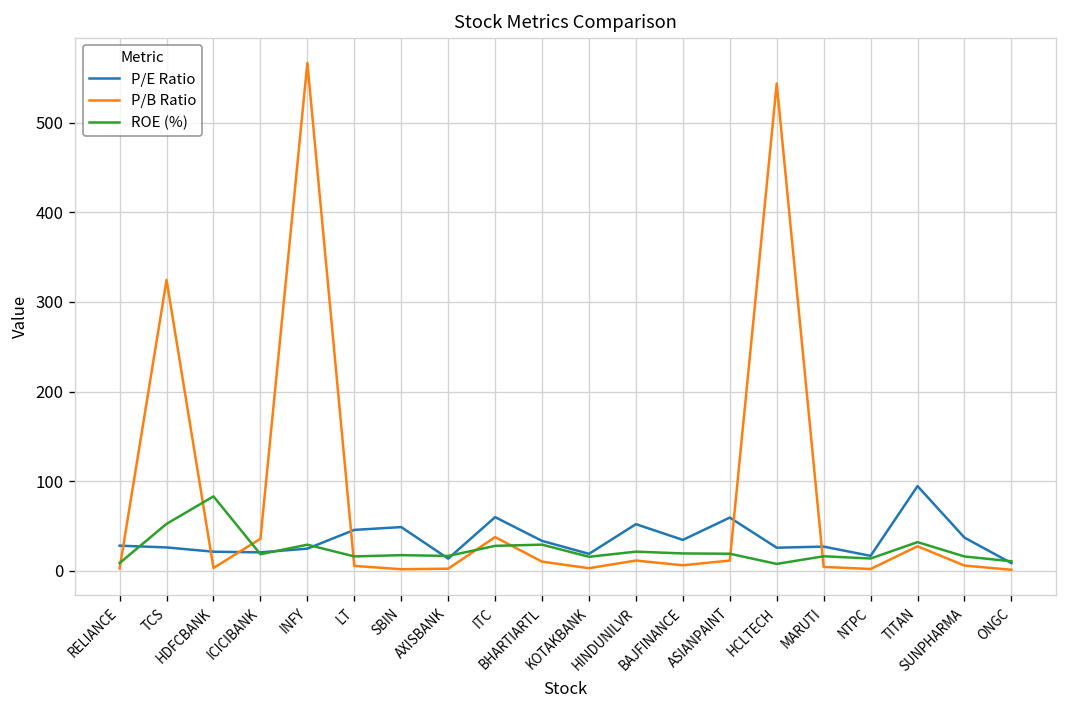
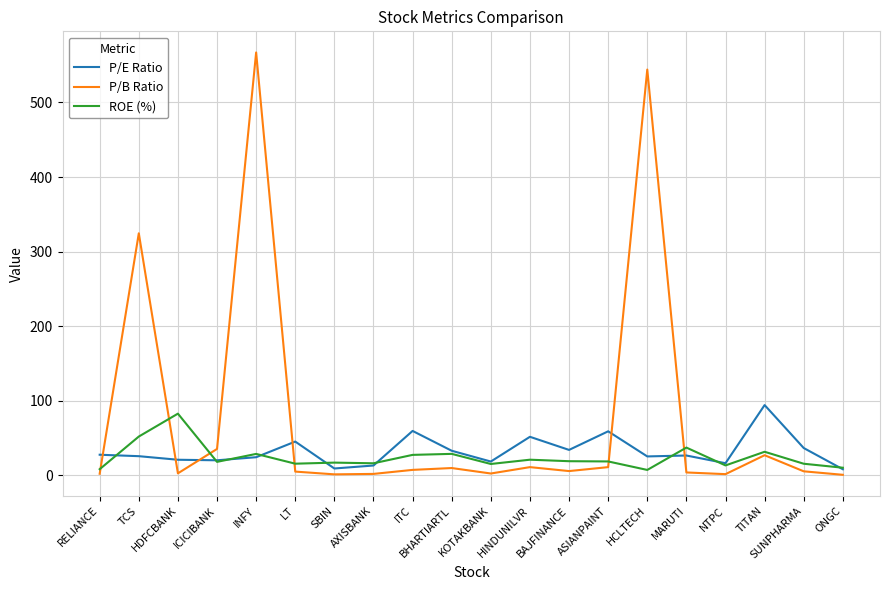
  {
    "P/E Ratio": {
      "RELIANCE": 30,
      "TCS": 30,
      "HDFCBANK": 20,
      "INFY": 20,
      "LT": 50,
-     "SBIN": 50,
+     "SBIN": 10,
      "ITC": 60,
      "BHARTIARTL": 30,
      "HINDUNILVR": 50,
      "BAJFINANCE": 30,
      "ASIANPAINT": 60,
      "HCLTECH": 30,
      "MARUTI": 30,
      "TITAN": 90,
      "SUNPHARMA": 40
    },
    "P/B Ratio": {
      "RELIANCE": 0,
      "TCS": 320,
      "HDFCBANK": 0,
      "ICICIBANK": 40,
      "INFY": 570,
      "LT": 10,
      "SBIN": 0,
      "AXISBANK": 0,
-     "ITC": 40,
+     "ITC": 10,
      "BHARTIARTL": 10,
      "KOTAKBANK": 0,
      "HINDUNILVR": 10,
      "BAJFINANCE": 10,
      "ASIANPAINT": 10,
      "HCLTECH": 540,
      "MARUTI": 0,
      "NTPC": 0,
      "TITAN": 30,
      "SUNPHARMA": 10,
      "ONGC": 0
    },
    "ROE (%)": {
      "RELIANCE": 10,
      "TCS": 50,
      "HDFCBANK": 80,
      "INFY": 30,
      "LT": 20,
      "SBIN": 20,
      "ITC": 30,
      "BHARTIARTL": 30,
      "HINDUNILVR": 20,
      "BAJFINANCE": 20,
      "ASIANPAINT": 20,
      "HCLTECH": 10,
-     "MARUTI": 20,
+     "MARUTI": 40,
      "TITAN": 30,
      "SUNPHARMA": 20
    }
  }
